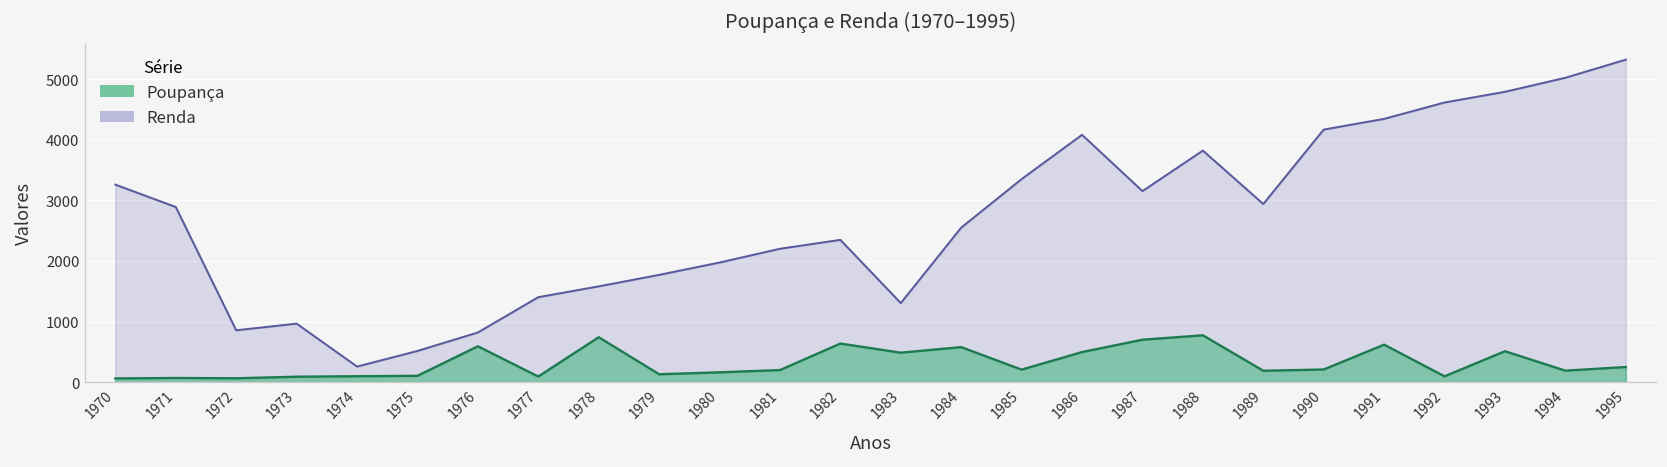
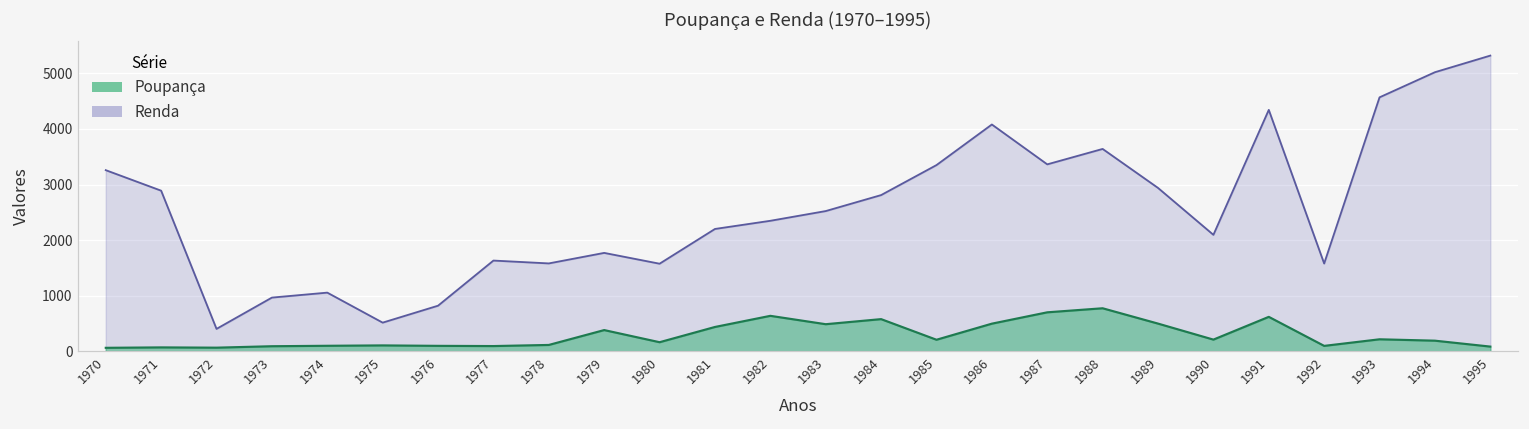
  {
    "Renda": {
      "1970": 3300,
      "1971": 2900,
-     "1972": 900,
+     "1972": 400,
      "1973": 1000,
-     "1974": 300,
+     "1974": 1100,
      "1975": 500,
      "1976": 800,
-     "1977": 1400,
+     "1977": 1600,
      "1978": 1600,
      "1979": 1800,
-     "1980": 2000,
+     "1980": 1600,
      "1981": 2200,
      "1982": 2300,
-     "1983": 1300,
-     "1984": 2500,
+     "1983": 2500,
+     "1984": 2800,
      "1985": 3400,
      "1986": 4100,
-     "1987": 3200,
-     "1988": 3800,
+     "1987": 3400,
+     "1988": 3600,
      "1989": 2900,
-     "1990": 4200,
+     "1990": 2100,
      "1991": 4300,
-     "1992": 4600,
-     "1993": 4800,
+     "1992": 1600,
+     "1993": 4600,
      "1994": 5000,
      "1995": 5300
    },
    "Poupança": {
      "1970": 100,
      "1971": 100,
      "1972": 100,
      "1973": 100,
      "1974": 100,
      "1975": 100,
-     "1976": 600,
+     "1976": 100,
      "1977": 100,
-     "1978": 700,
-     "1979": 100,
+     "1978": 100,
+     "1979": 400,
      "1980": 200,
-     "1981": 200,
+     "1981": 400,
      "1982": 600,
      "1983": 500,
      "1984": 600,
      "1985": 200,
      "1986": 500,
      "1987": 700,
      "1988": 800,
-     "1989": 200,
+     "1989": 500,
      "1990": 200,
      "1991": 600,
      "1992": 100,
-     "1993": 500,
+     "1993": 200,
      "1994": 200,
-     "1995": 200
+     "1995": 100
    }
  }
